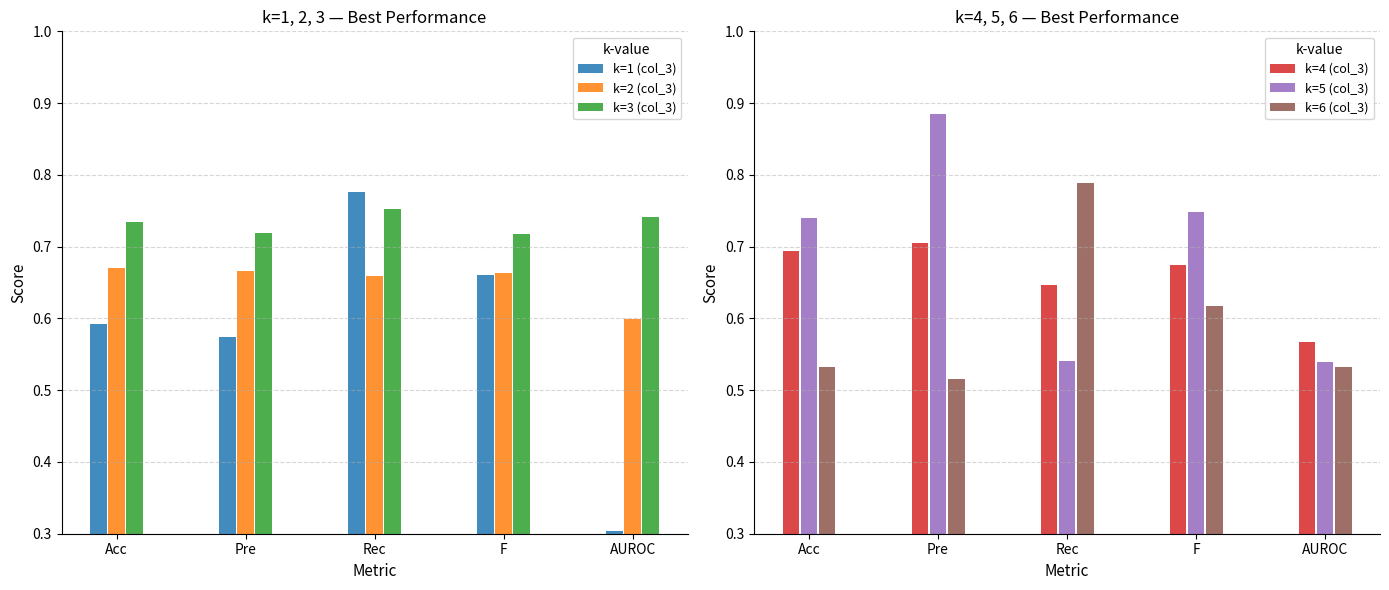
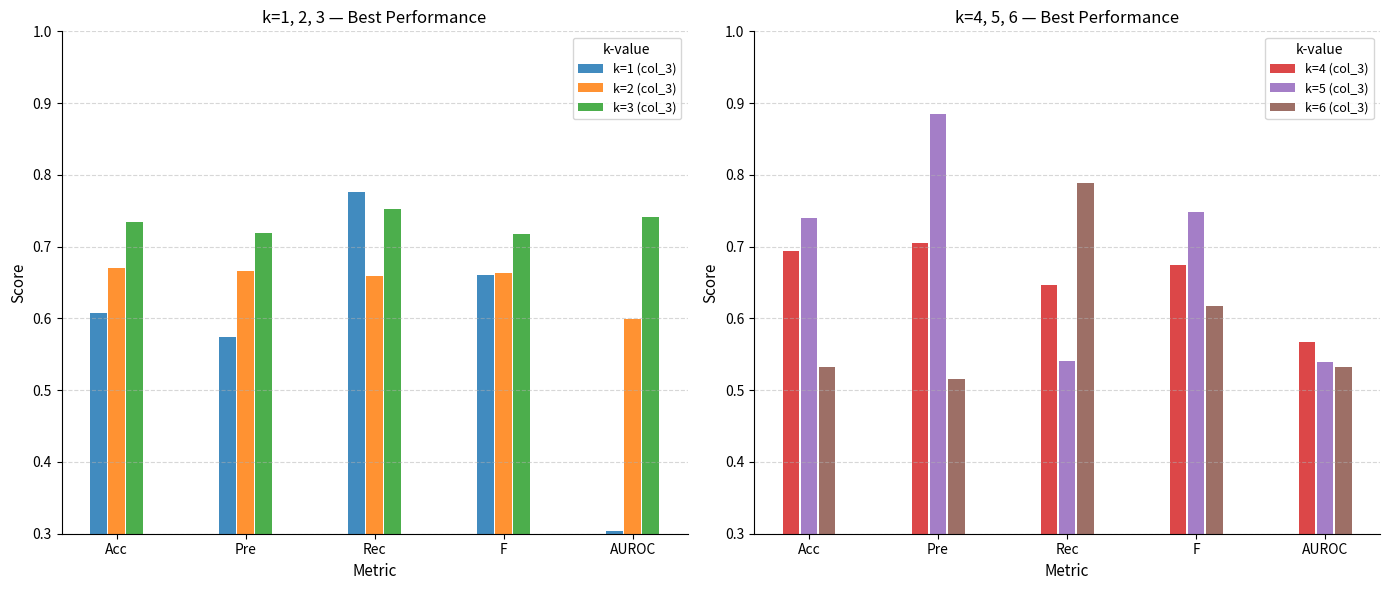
  {
    "k=1, 2, 3 — Best Performance": {
      "k=1 (col_3)": {
-       "Acc": 0.59,
+       "Acc": 0.61,
        "Pre": 0.57,
        "Rec": 0.78,
        "F": 0.66,
        "AUROC": 0.30
      },
      "k=2 (col_3)": {
        "Acc": 0.67,
        "Pre": 0.67,
        "Rec": 0.66,
        "F": 0.66,
        "AUROC": 0.60
      },
      "k=3 (col_3)": {
        "Acc": 0.73,
        "Pre": 0.72,
        "Rec": 0.75,
        "F": 0.72,
        "AUROC": 0.74
      }
    },
    "k=4, 5, 6 — Best Performance": {
      "k=4 (col_3)": {
        "Acc": 0.69,
        "Pre": 0.71,
        "Rec": 0.65,
        "F": 0.67,
        "AUROC": 0.57
      },
      "k=5 (col_3)": {
        "Acc": 0.74,
        "Pre": 0.88,
        "Rec": 0.54,
        "F": 0.75,
        "AUROC": 0.54
      },
      "k=6 (col_3)": {
        "Acc": 0.53,
        "Pre": 0.52,
        "Rec": 0.79,
        "F": 0.62,
        "AUROC": 0.53
      }
    }
  }
